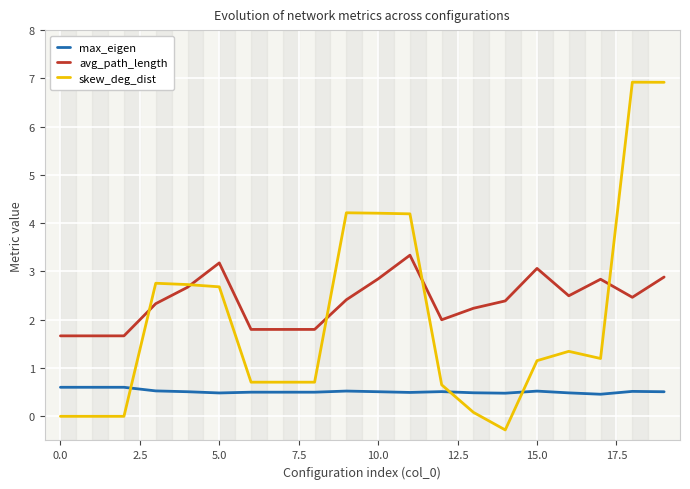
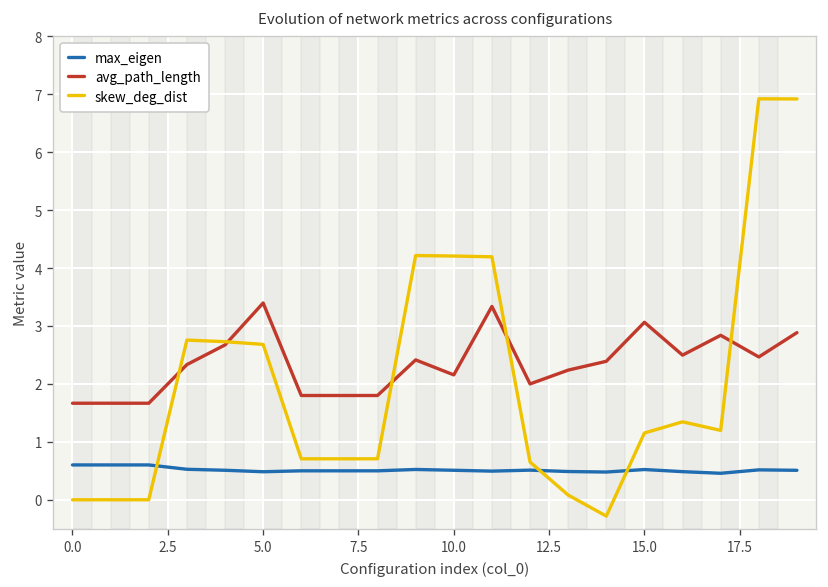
  {
    "max_eigen": {
      "0.0": 0.6,
      "5.0": 0.5,
      "10.0": 0.5,
      "15.0": 0.5
    },
    "avg_path_length": {
      "0.0": 1.7,
-     "5.0": 3.2,
-     "10.0": 2.8,
+     "5.0": 3.4,
+     "10.0": 2.2,
      "15.0": 3.1
    },
    "skew_deg_dist": {
      "0.0": 0.0,
      "5.0": 2.7,
      "10.0": 4.2,
      "15.0": 1.2
    }
  }
